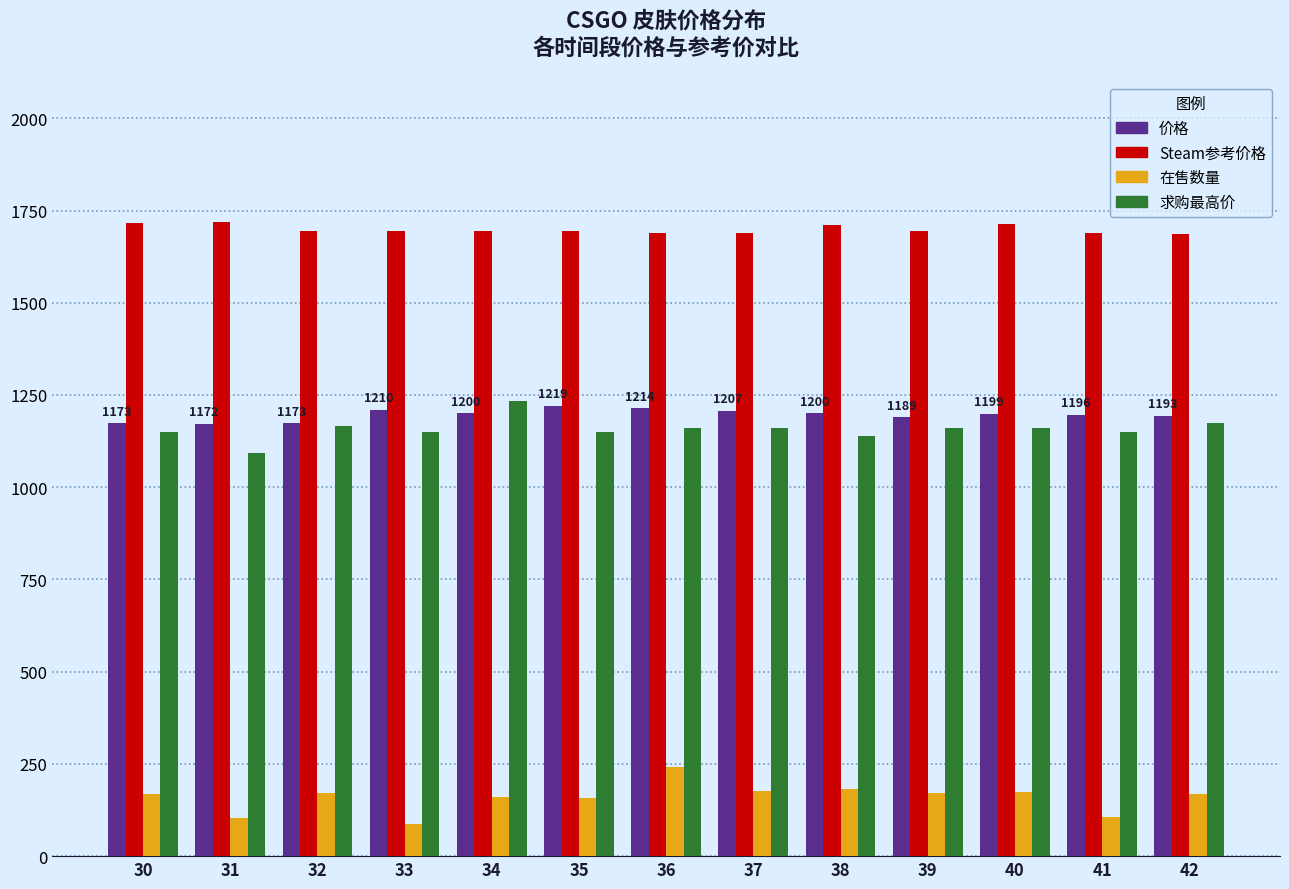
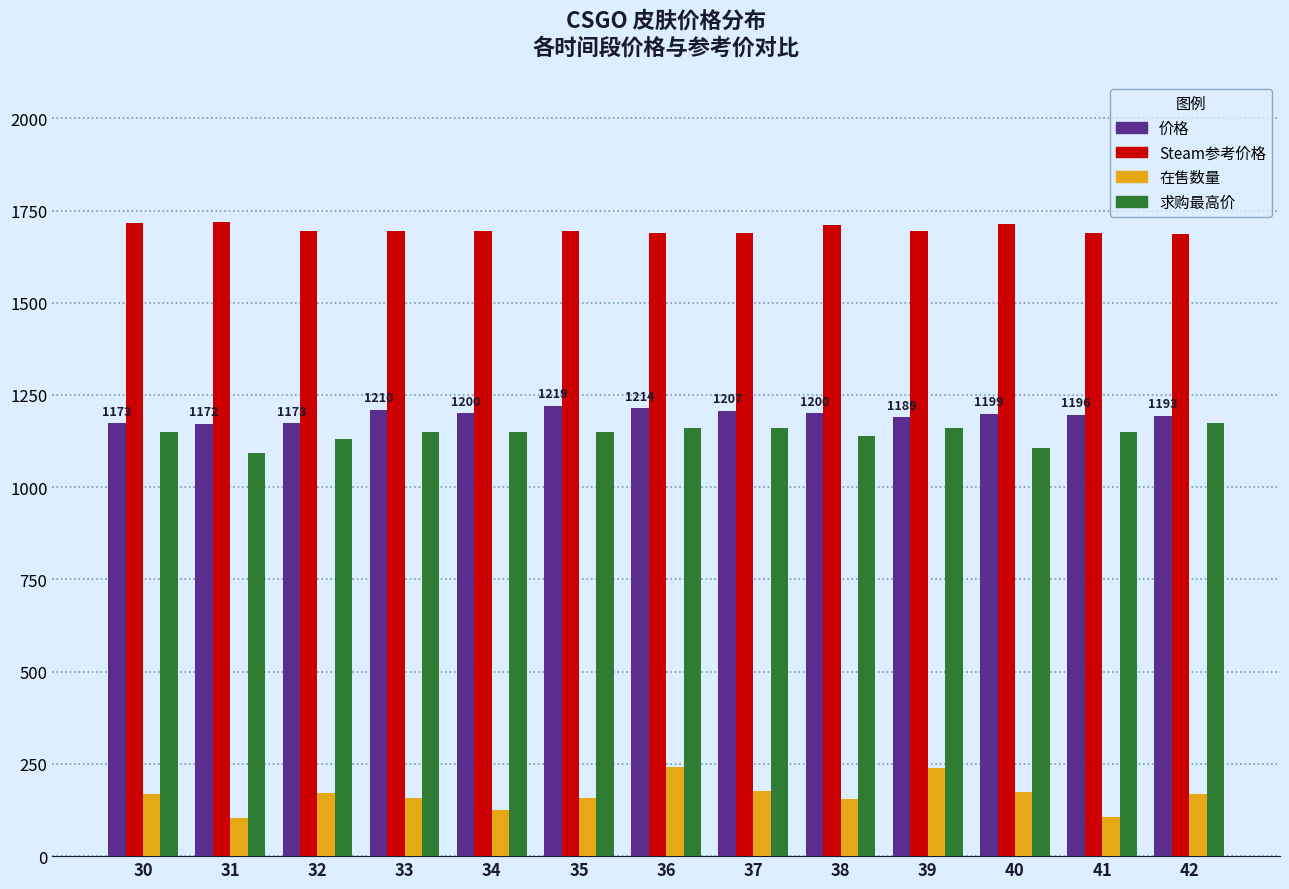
  {
    "价格": {
      "30": 1173,
      "31": 1172,
      "32": 1173,
      "33": 1210,
      "34": 1200,
      "36": 1214,
      "37": 1207,
      "38": 1200,
      "39": 1189,
      "40": 1199,
      "41": 1196,
      "42": 1193
    },
    "Steam参考价格": {
      "30": 1720,
      "31": 1720,
      "32": 1690,
      "33": 1690,
      "34": 1690,
      "35": 1690,
      "36": 1690,
      "37": 1690,
      "38": 1710,
      "39": 1690,
      "40": 1710,
      "41": 1690,
      "42": 1690
    },
    "在售数量": {
      "30": 170,
      "31": 100,
      "32": 170,
-     "33": 90,
-     "34": 160,
+     "33": 160,
+     "34": 130,
      "35": 160,
      "36": 240,
      "37": 180,
-     "38": 180,
-     "39": 170,
+     "38": 160,
+     "39": 240,
      "40": 170,
      "41": 110,
      "42": 170
    },
    "求购最高价": {
      "30": 1150,
      "31": 1090,
-     "32": 1170,
+     "32": 1130,
      "33": 1150,
-     "34": 1230,
+     "34": 1150,
      "35": 1150,
      "36": 1160,
      "37": 1160,
      "38": 1140,
      "39": 1160,
-     "40": 1160,
+     "40": 1110,
      "41": 1150,
      "42": 1180
    }
  }
